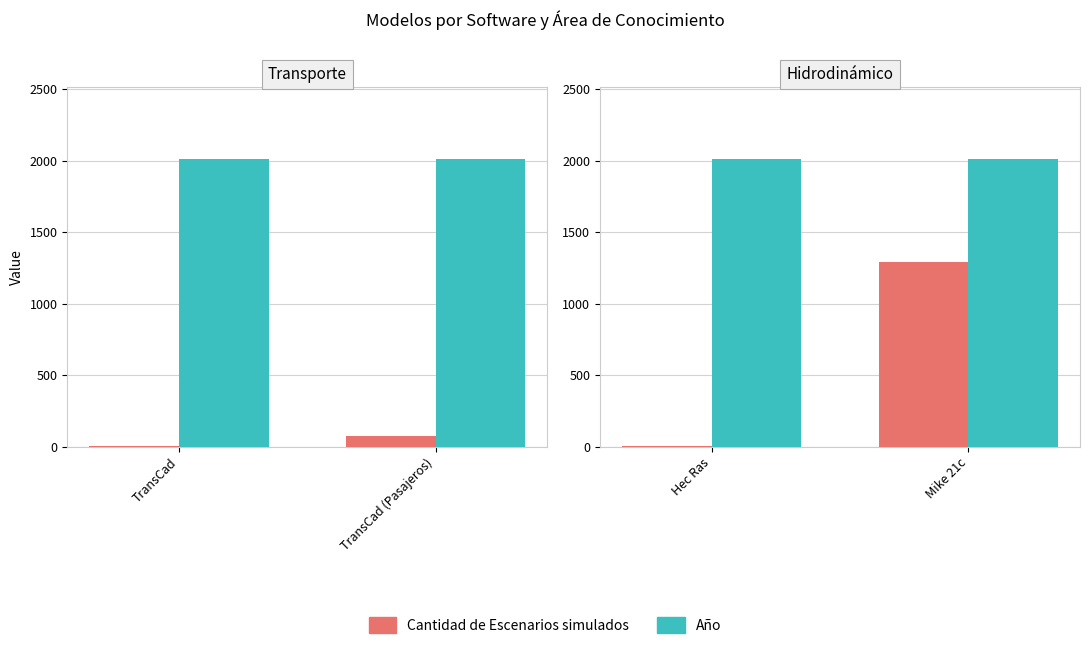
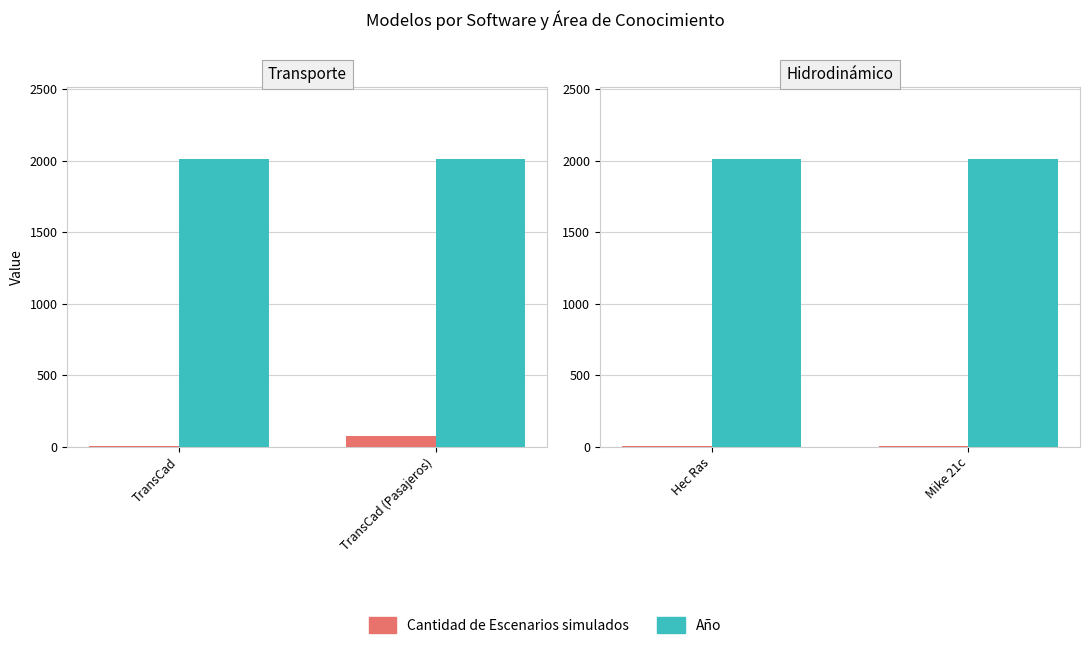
  {
    "Transporte": {
      "Cantidad de Escenarios simulados": {
        "TransCad (Pasajeros)": 80
      },
      "Año": {
        "TransCad": 2010,
        "TransCad (Pasajeros)": 2010
      }
    },
    "Hidrodinámico": {
      "Cantidad de Escenarios simulados": {
-       "Mike 21c": 1290
+       "Mike 21c": 0
      },
      "Año": {
        "Hec Ras": 2010,
        "Mike 21c": 2010
      }
    }
  }
